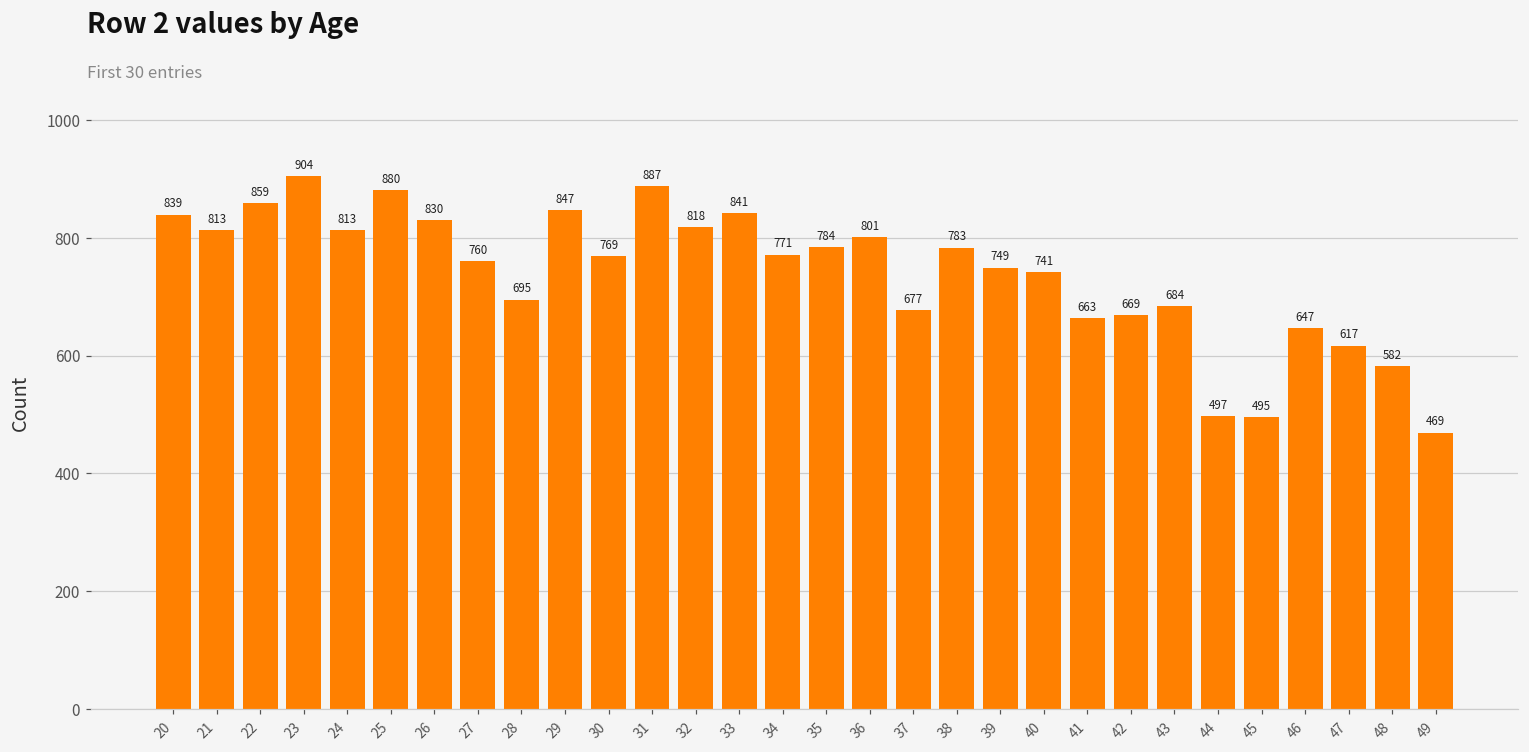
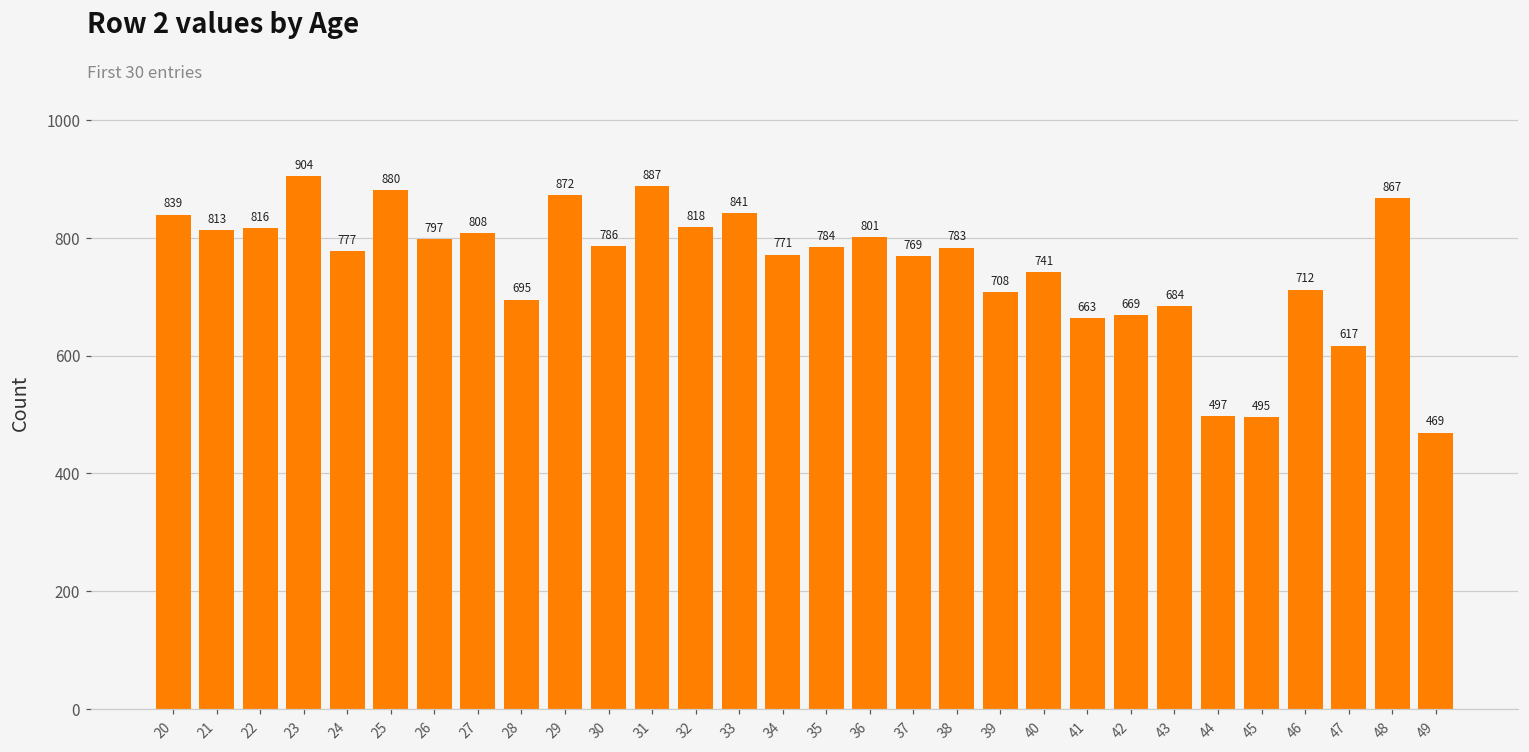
  {
    "20": 839,
    "21": 813,
-   "22": 859,
+   "22": 816,
    "23": 904,
-   "24": 813,
+   "24": 777,
    "25": 880,
-   "26": 830,
-   "27": 760,
+   "26": 797,
+   "27": 808,
    "28": 695,
-   "29": 847,
-   "30": 769,
+   "29": 872,
+   "30": 786,
    "31": 887,
    "32": 818,
    "33": 841,
    "34": 771,
    "35": 784,
    "36": 801,
-   "37": 677,
+   "37": 769,
    "38": 783,
-   "39": 749,
+   "39": 708,
    "40": 741,
    "41": 663,
    "42": 669,
    "43": 684,
    "44": 497,
    "45": 495,
-   "46": 647,
+   "46": 712,
    "47": 617,
-   "48": 582,
+   "48": 867,
    "49": 469
  }
